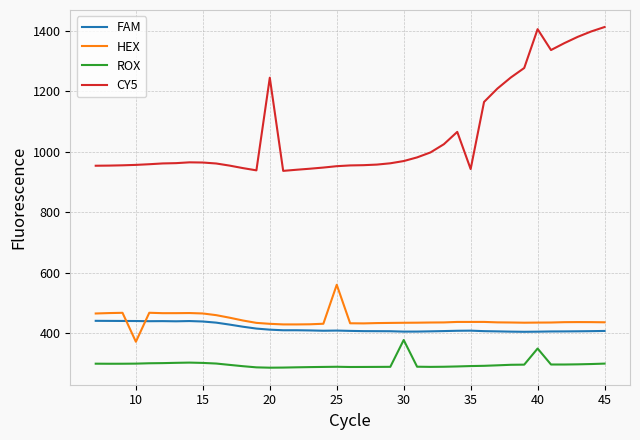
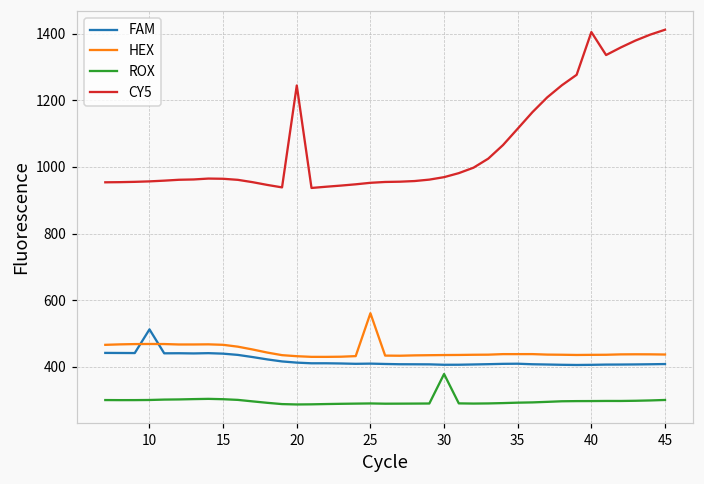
  {
    "FAM": {
-     "10": 440,
+     "10": 510,
      "15": 440,
      "20": 410,
      "25": 410,
      "30": 410,
      "35": 410,
      "40": 410,
      "45": 410
    },
    "HEX": {
-     "10": 370,
+     "10": 470,
      "15": 470,
      "20": 430,
      "25": 560,
      "30": 440,
      "35": 440,
      "40": 440,
      "45": 440
    },
    "ROX": {
      "10": 300,
      "15": 300,
      "20": 290,
      "25": 290,
      "30": 380,
      "35": 290,
-     "40": 350,
+     "40": 300,
      "45": 300
    },
    "CY5": {
      "10": 960,
      "15": 960,
      "20": 1240,
      "25": 950,
      "30": 970,
-     "35": 940,
+     "35": 1120,
      "40": 1410,
      "45": 1410
    }
  }
